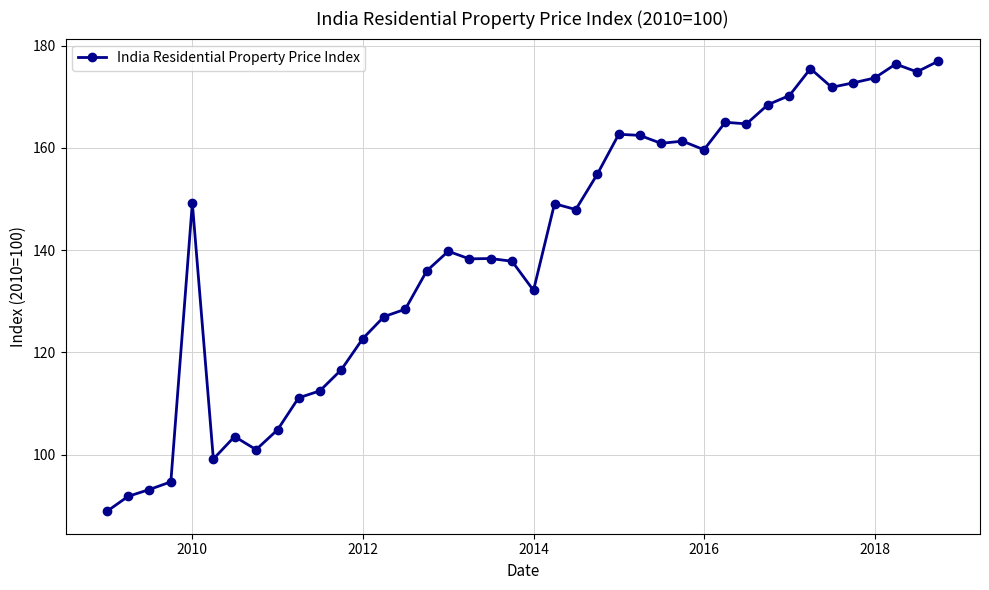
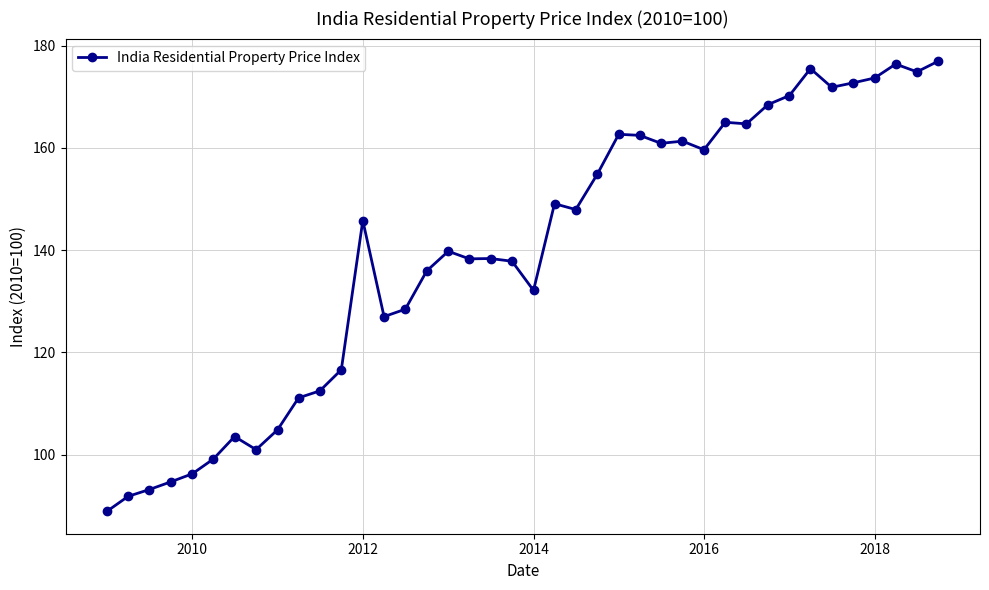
  {
-   "2010": 149,
-   "2012": 123,
+   "2010": 96,
+   "2012": 146,
    "2014": 132,
    "2016": 160,
    "2018": 174
  }
